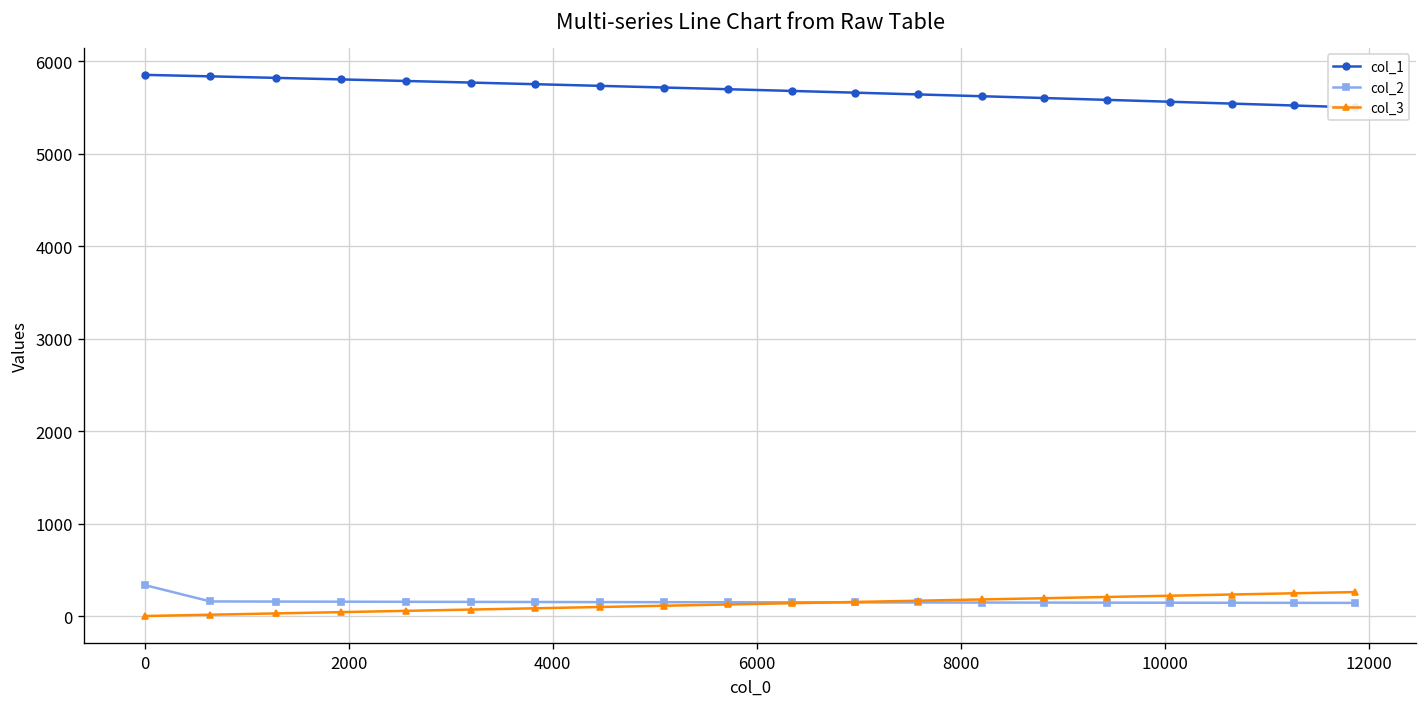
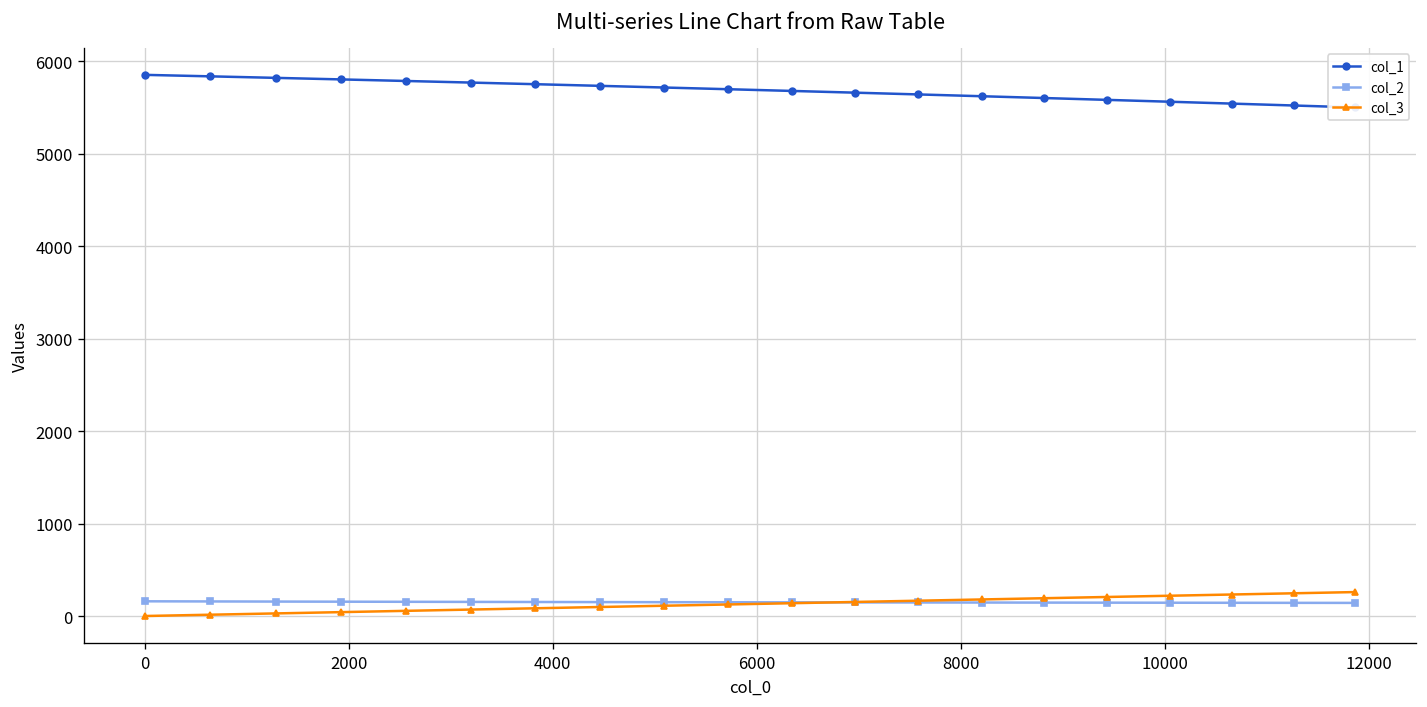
  {
    "col_1": {
      "0": 5900
    },
    "col_2": {
-     "0": 300
+     "0": 200
    },
    "col_3": {
      "0": 0
    }
  }
